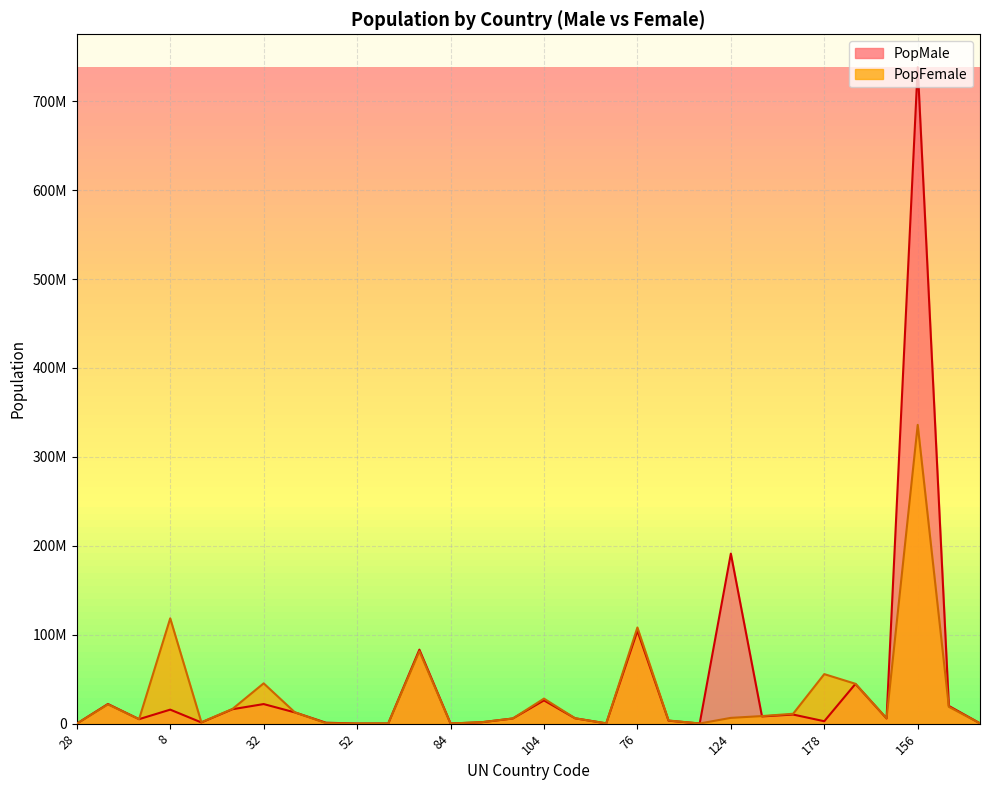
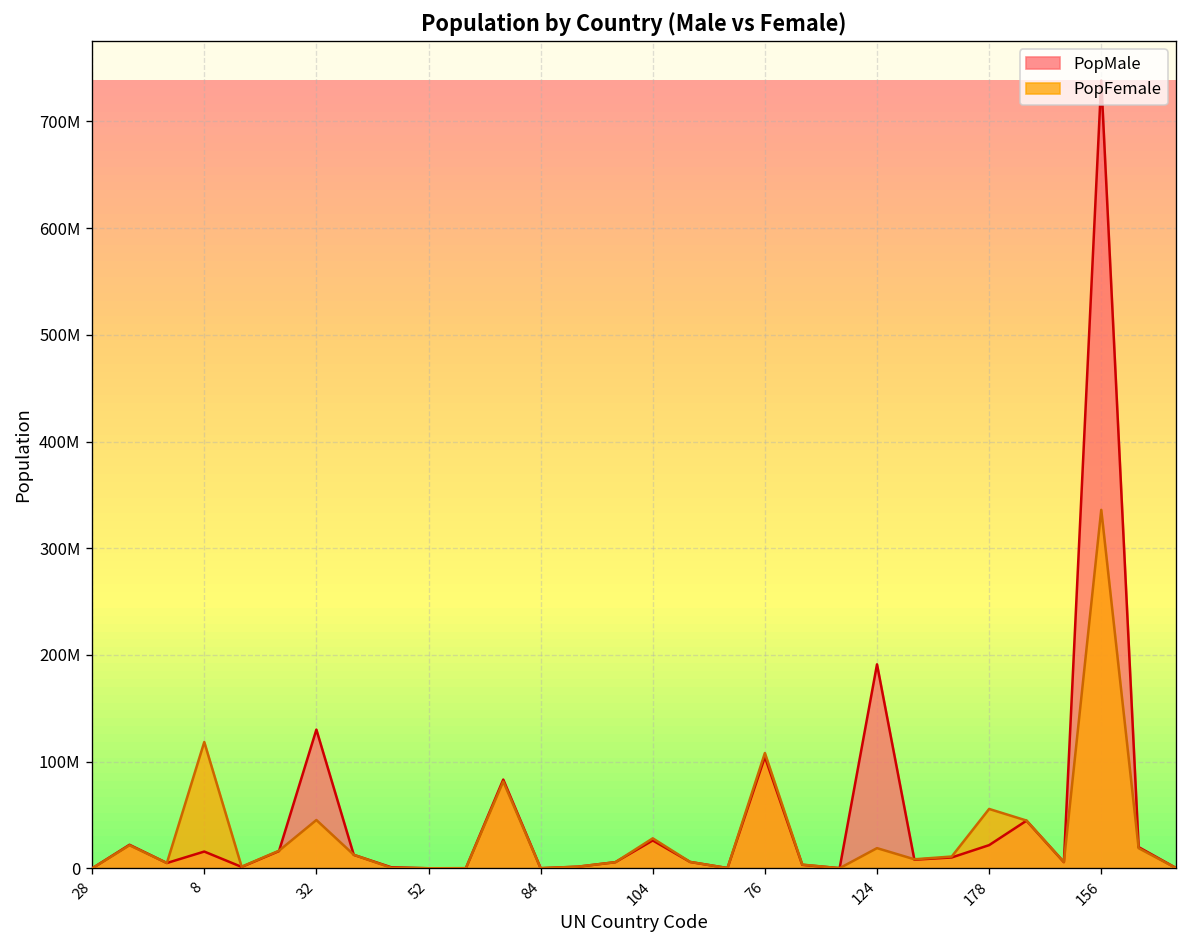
  {
    "PopMale": {
      "8": 20000000,
-     "32": 20000000,
+     "32": 130000000,
      "76": 100000000,
      "124": 190000000,
-     "178": 0
+     "178": 20000000
    },
    "PopFemale": {
      "8": 120000000,
      "32": 50000000,
      "76": 110000000,
-     "124": 10000000,
+     "124": 20000000,
      "178": 60000000,
      "156": 340000000
    }
  }
